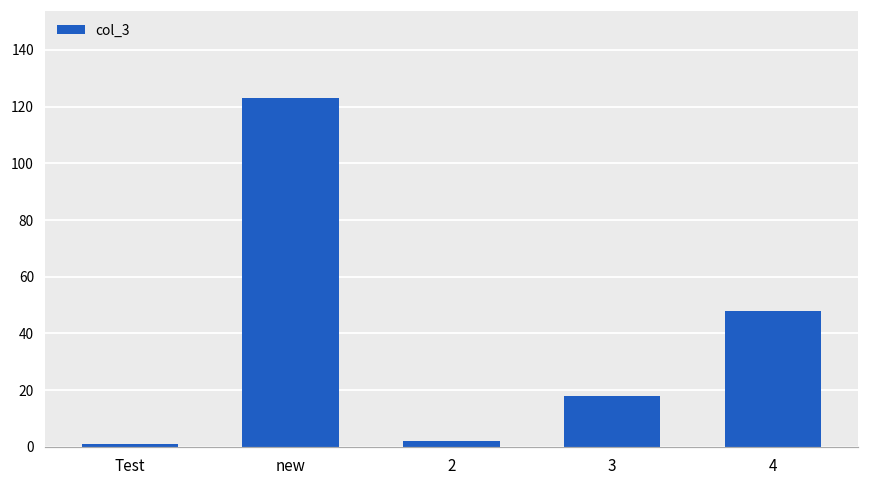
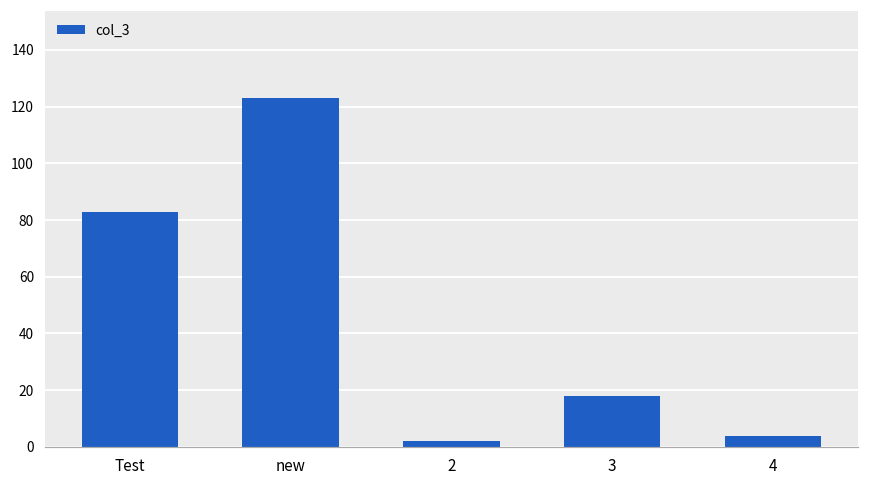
  {
-   "Test": 1,
+   "Test": 83,
    "new": 123,
    "2": 2,
    "3": 18,
-   "4": 48
+   "4": 4
  }
